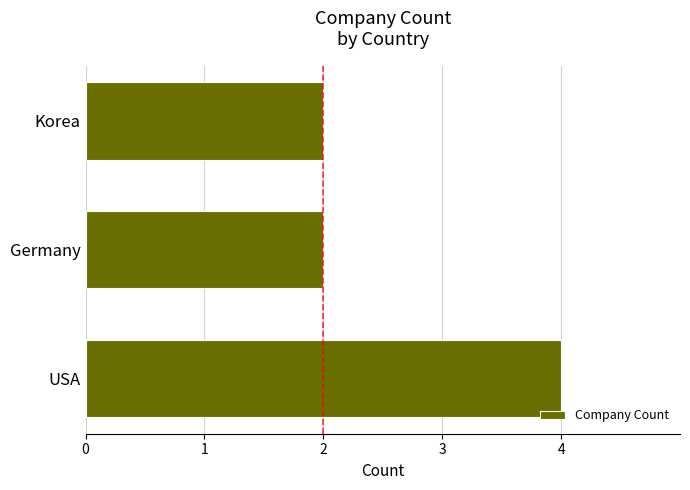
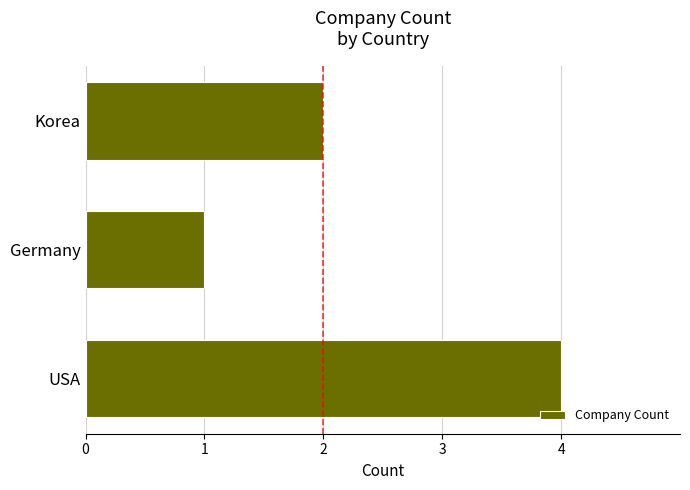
  {
    "Korea": 2,
-   "Germany": 2,
+   "Germany": 1,
    "USA": 4
  }
